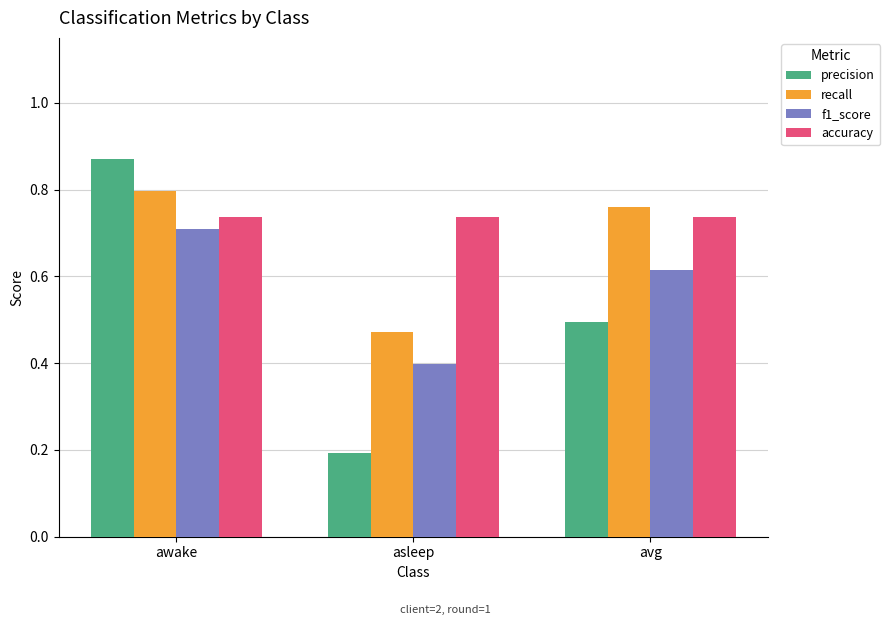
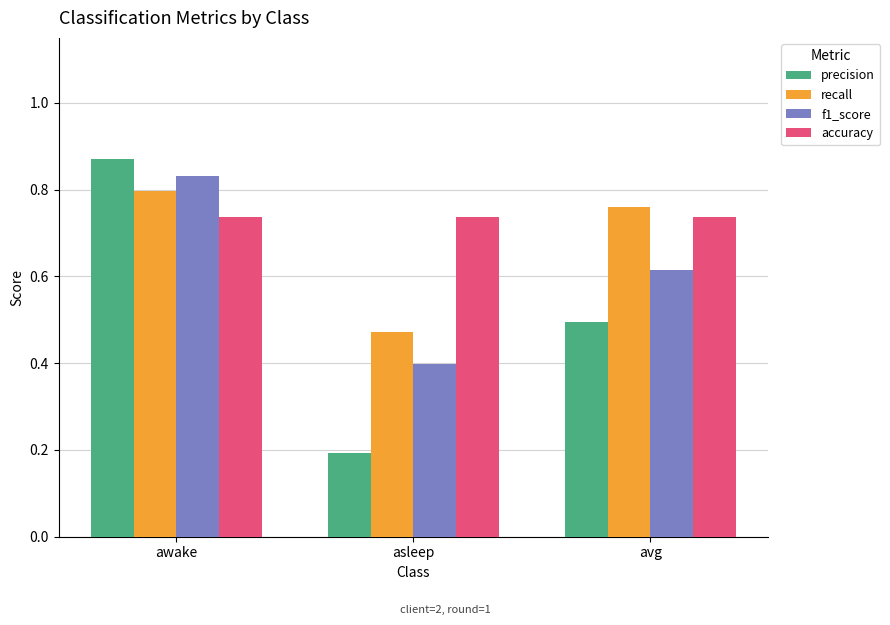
  {
    "precision": {
      "awake": 0.87,
      "asleep": 0.19,
      "avg": 0.50
    },
    "recall": {
      "awake": 0.80,
      "asleep": 0.47,
      "avg": 0.76
    },
    "f1_score": {
-     "awake": 0.71,
+     "awake": 0.83,
      "asleep": 0.40,
      "avg": 0.61
    },
    "accuracy": {
      "awake": 0.74,
      "asleep": 0.74,
      "avg": 0.74
    }
  }
